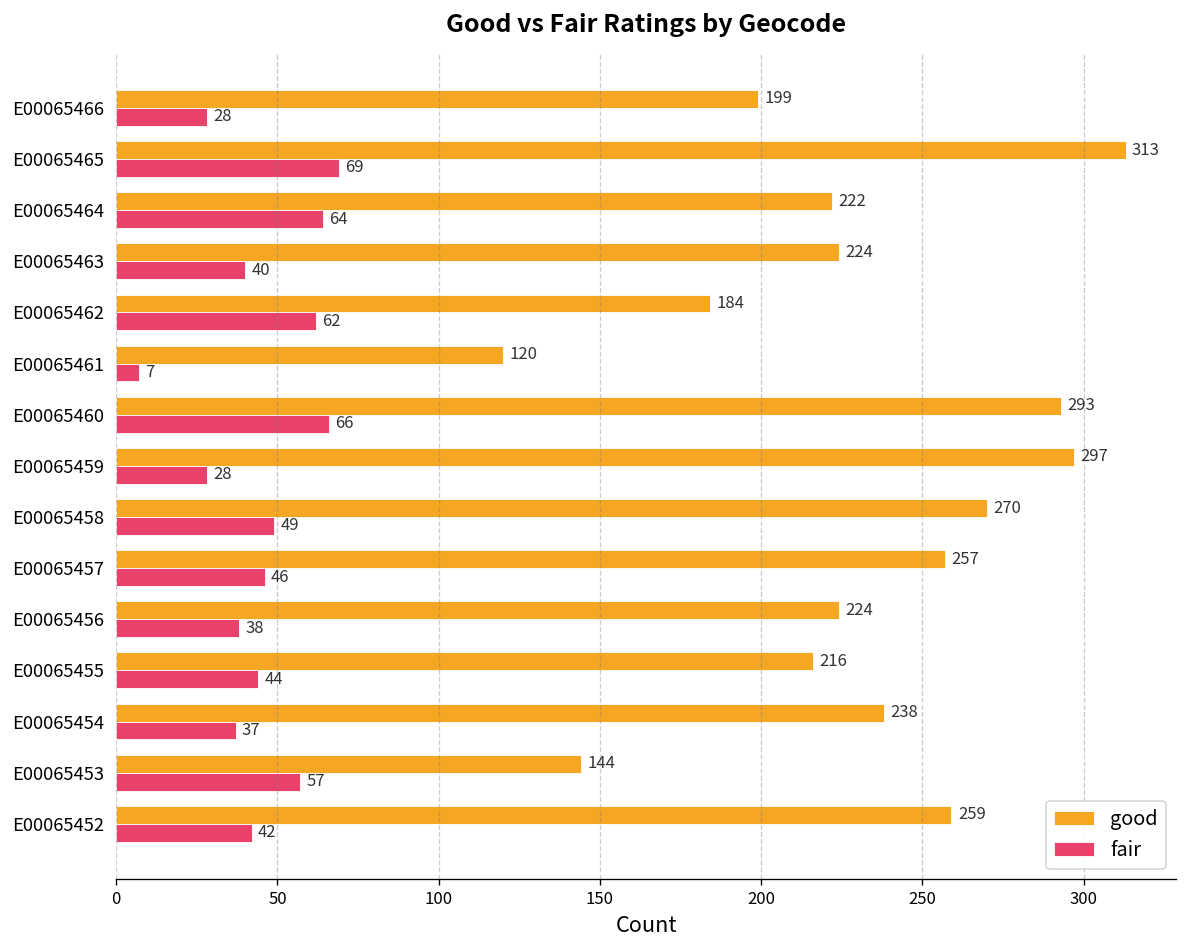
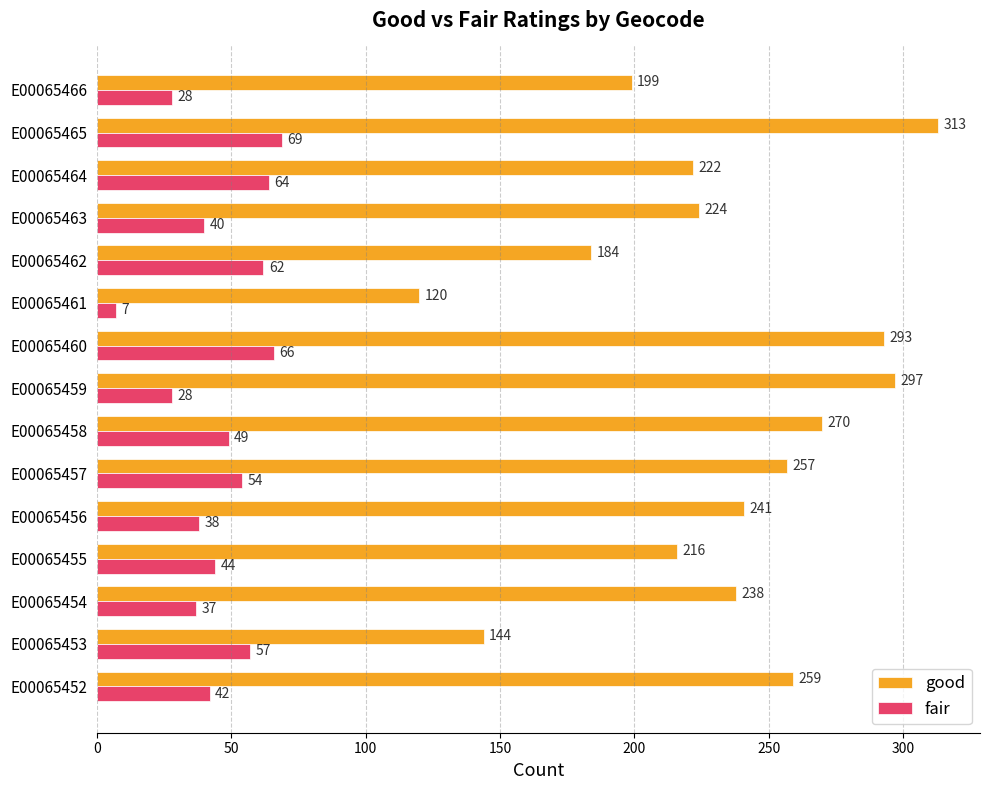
  {
    "good": {
      "E00065466": 199,
      "E00065465": 313,
      "E00065464": 222,
      "E00065463": 224,
      "E00065462": 184,
      "E00065461": 120,
      "E00065460": 293,
      "E00065459": 297,
      "E00065458": 270,
      "E00065457": 257,
-     "E00065456": 224,
+     "E00065456": 241,
      "E00065455": 216,
      "E00065454": 238,
      "E00065453": 144,
      "E00065452": 259
    },
    "fair": {
      "E00065466": 28,
      "E00065465": 69,
      "E00065464": 64,
      "E00065463": 40,
      "E00065462": 62,
      "E00065461": 7,
      "E00065460": 66,
      "E00065459": 28,
      "E00065458": 49,
-     "E00065457": 46,
+     "E00065457": 54,
      "E00065456": 38,
      "E00065455": 44,
      "E00065454": 37,
      "E00065453": 57,
      "E00065452": 42
    }
  }
